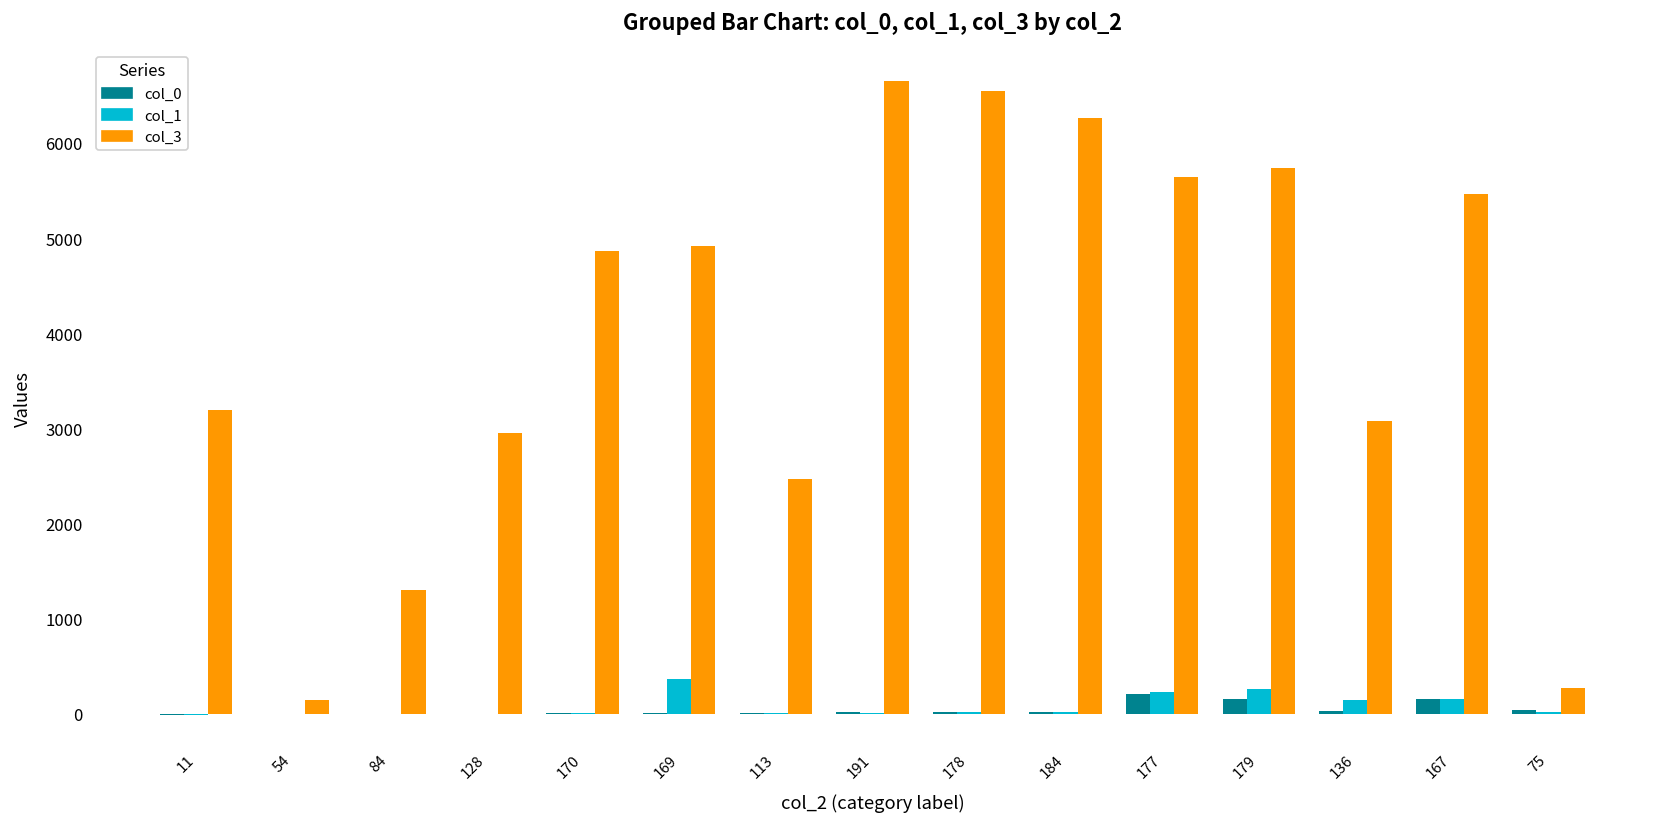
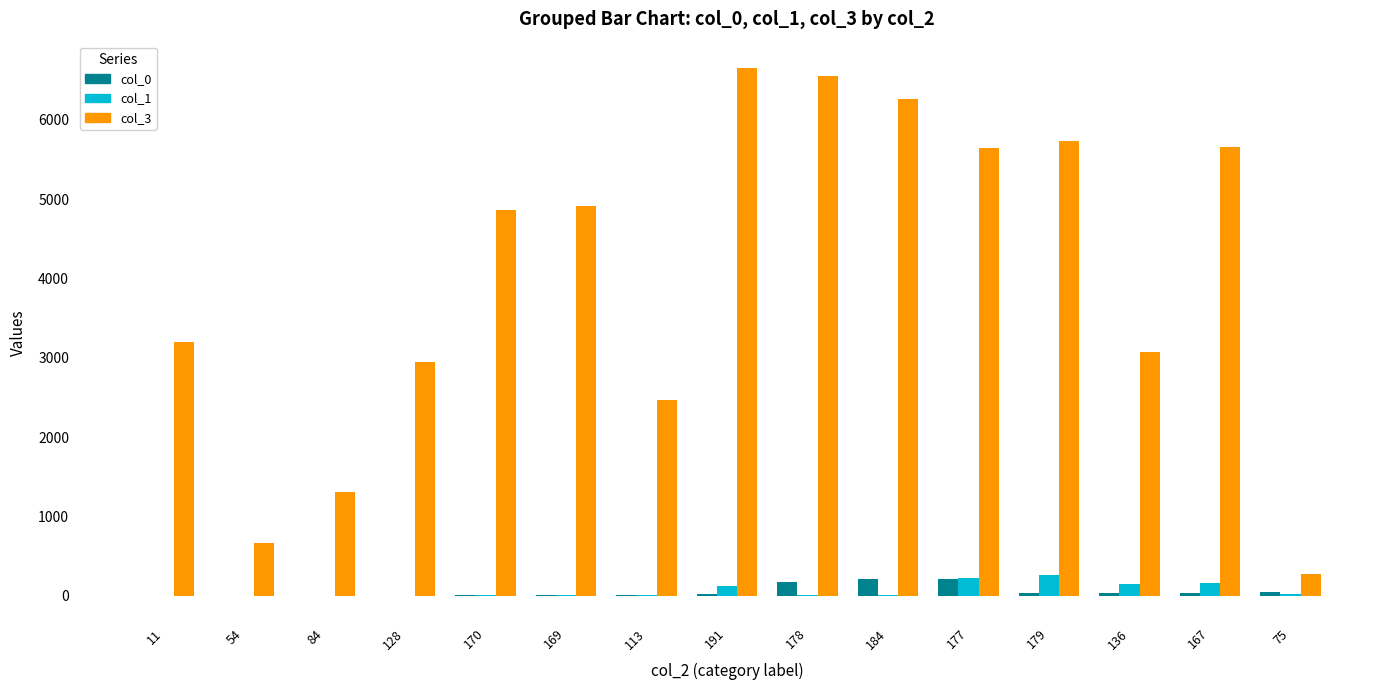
  {
    "col_0": {
-     "178": 0,
-     "184": 0,
+     "178": 200,
+     "184": 200,
      "177": 200,
-     "179": 200,
+     "179": 0,
      "136": 0,
-     "167": 200,
+     "167": 0,
      "75": 0
    },
    "col_1": {
-     "169": 400,
-     "191": 0,
+     "169": 0,
+     "191": 100,
      "177": 200,
      "179": 300,
      "136": 100,
      "167": 200
    },
    "col_3": {
      "11": 3200,
-     "54": 100,
+     "54": 700,
      "84": 1300,
      "128": 3000,
      "170": 4900,
      "169": 4900,
      "113": 2500,
      "191": 6700,
      "178": 6500,
      "184": 6300,
      "177": 5600,
      "179": 5700,
      "136": 3100,
-     "167": 5500,
+     "167": 5700,
      "75": 300
    }
  }
